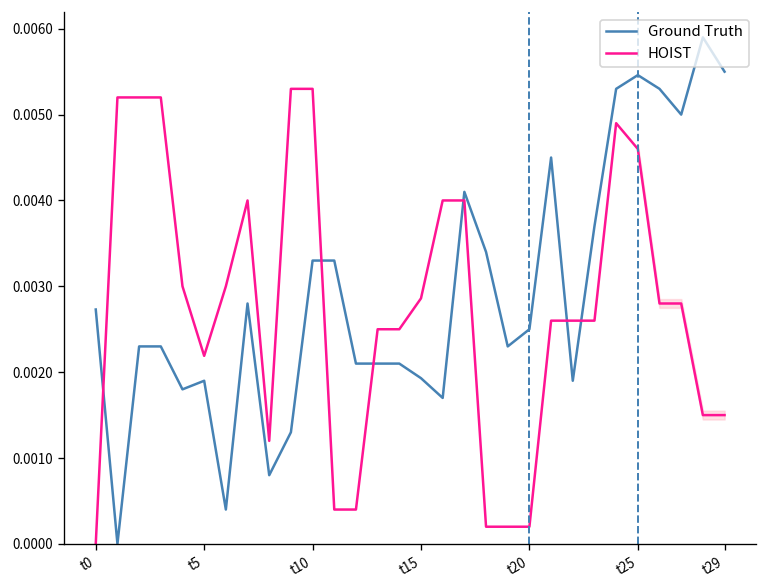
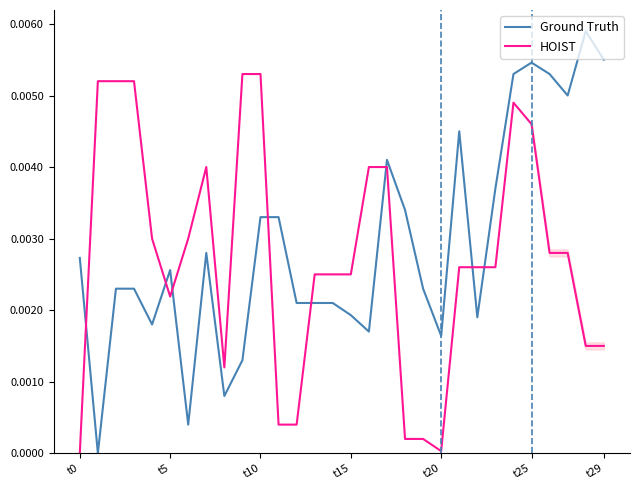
  {
    "Ground Truth": {
      "t0": 0.0027,
-     "t5": 0.0019,
+     "t5": 0.0026,
      "t10": 0.0033,
      "t15": 0.0019,
-     "t20": 0.0025,
+     "t20": 0.0016,
      "t25": 0.0055,
      "t29": 0.0055
    },
    "HOIST": {
      "t0": 0.0000,
      "t5": 0.0022,
      "t10": 0.0053,
-     "t15": 0.0029,
-     "t20": 0.0002,
+     "t15": 0.0025,
+     "t20": 0.0000,
      "t25": 0.0046,
      "t29": 0.0015
    }
  }
